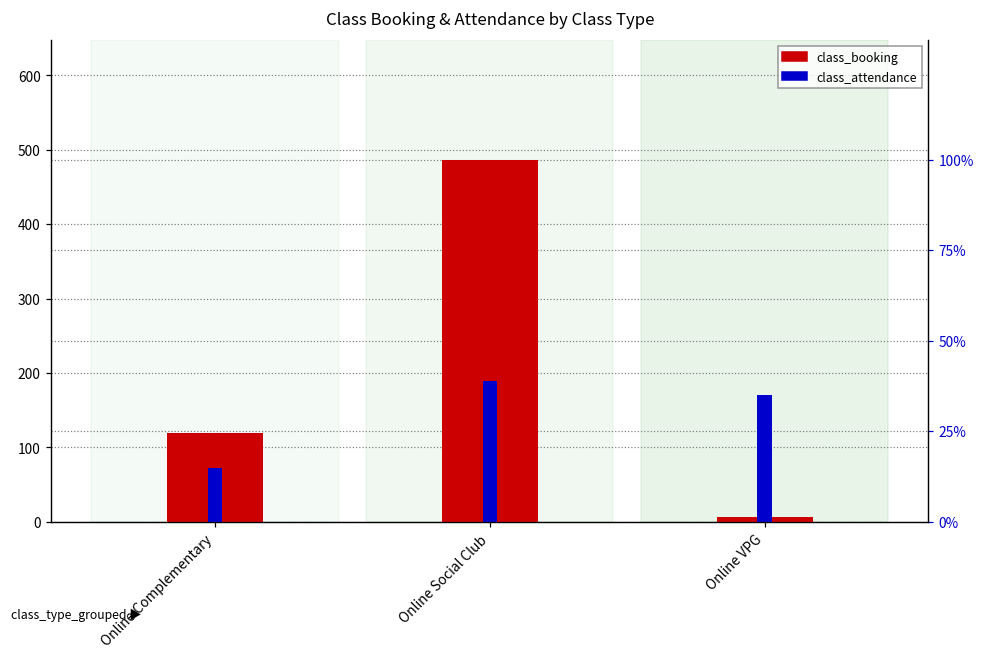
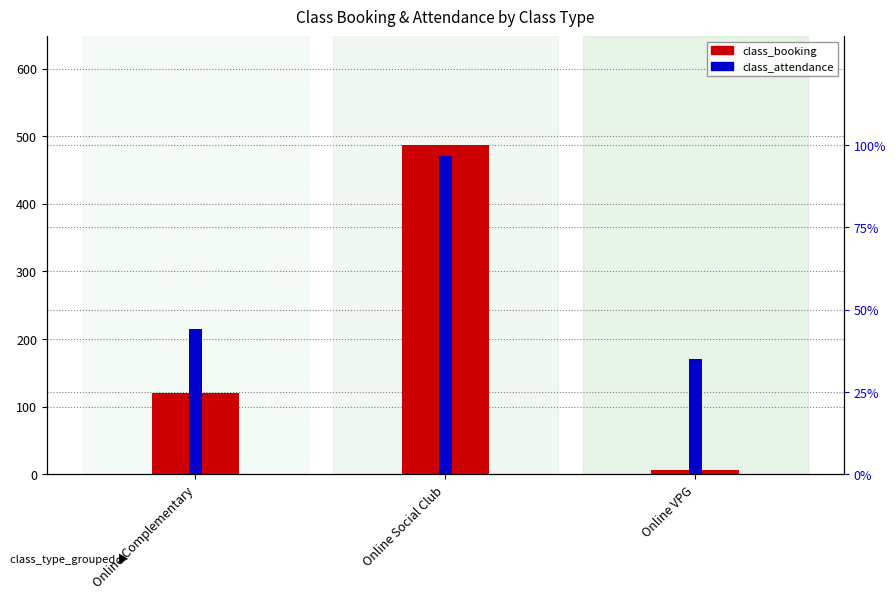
  {
    "class_booking": {
      "Online Social Club": 490
    },
    "class_attendance": {
-     "Online Complementary": 70,
-     "Online Social Club": 190,
+     "Online Complementary": 220,
+     "Online Social Club": 470,
      "Online VPG": 170
    }
  }
